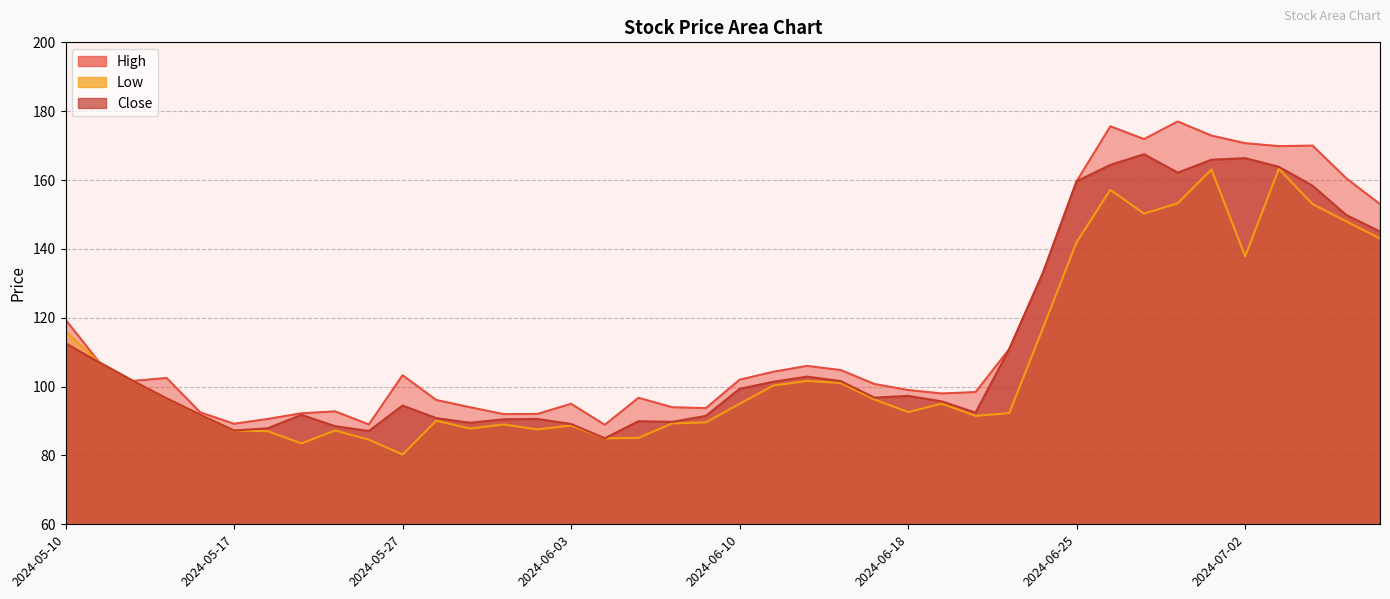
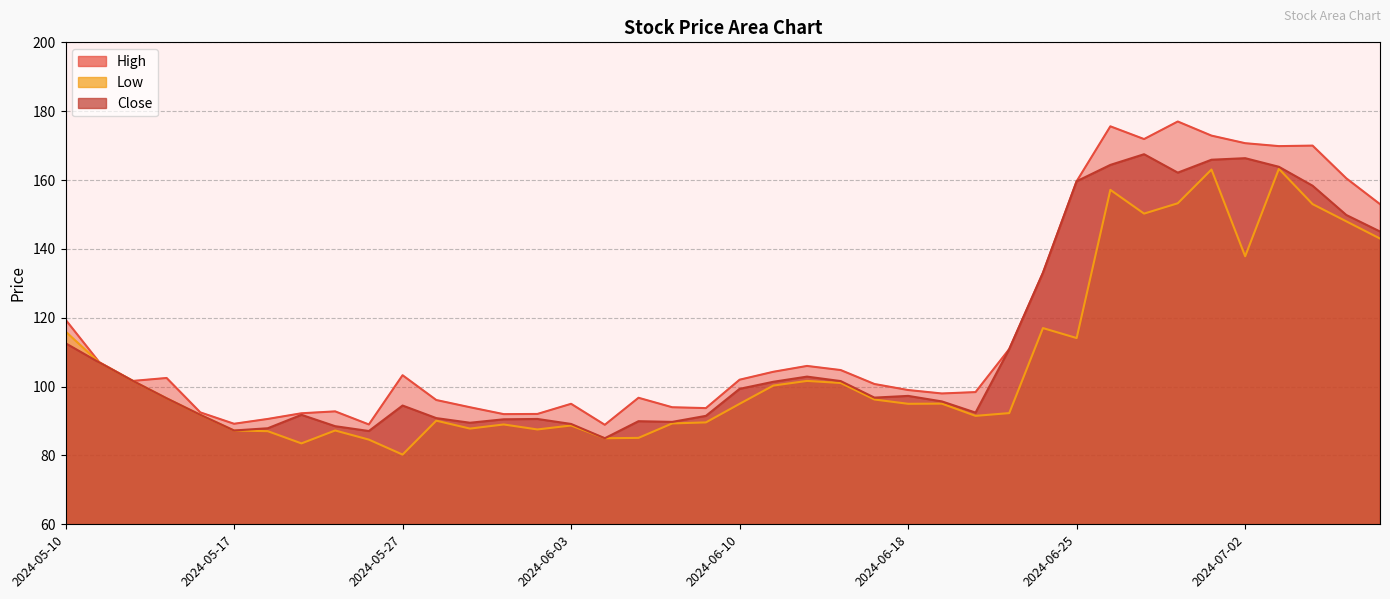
  {
    "Low": {
      "2024-05-10": 116,
      "2024-05-27": 80,
      "2024-06-10": 95,
-     "2024-06-18": 93,
-     "2024-06-25": 142,
+     "2024-06-18": 95,
+     "2024-06-25": 114,
      "2024-07-02": 138
    }
  }
